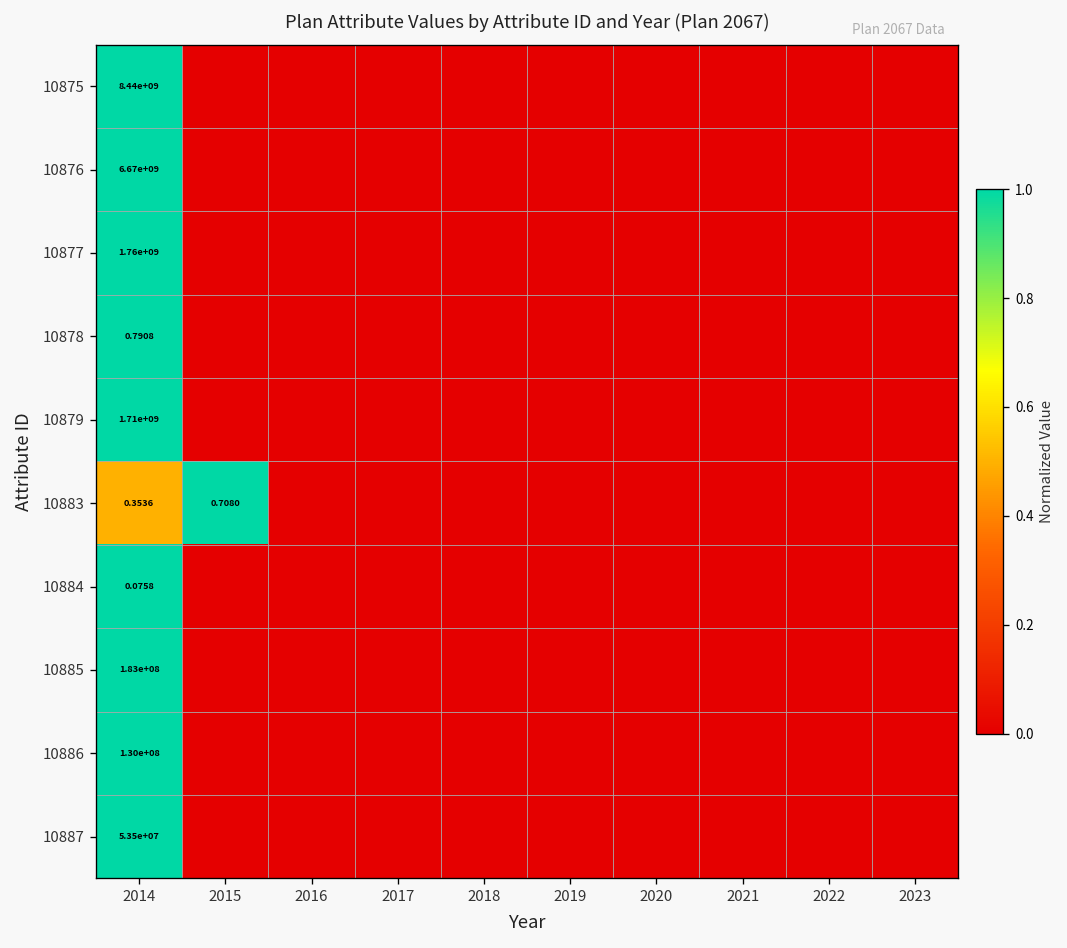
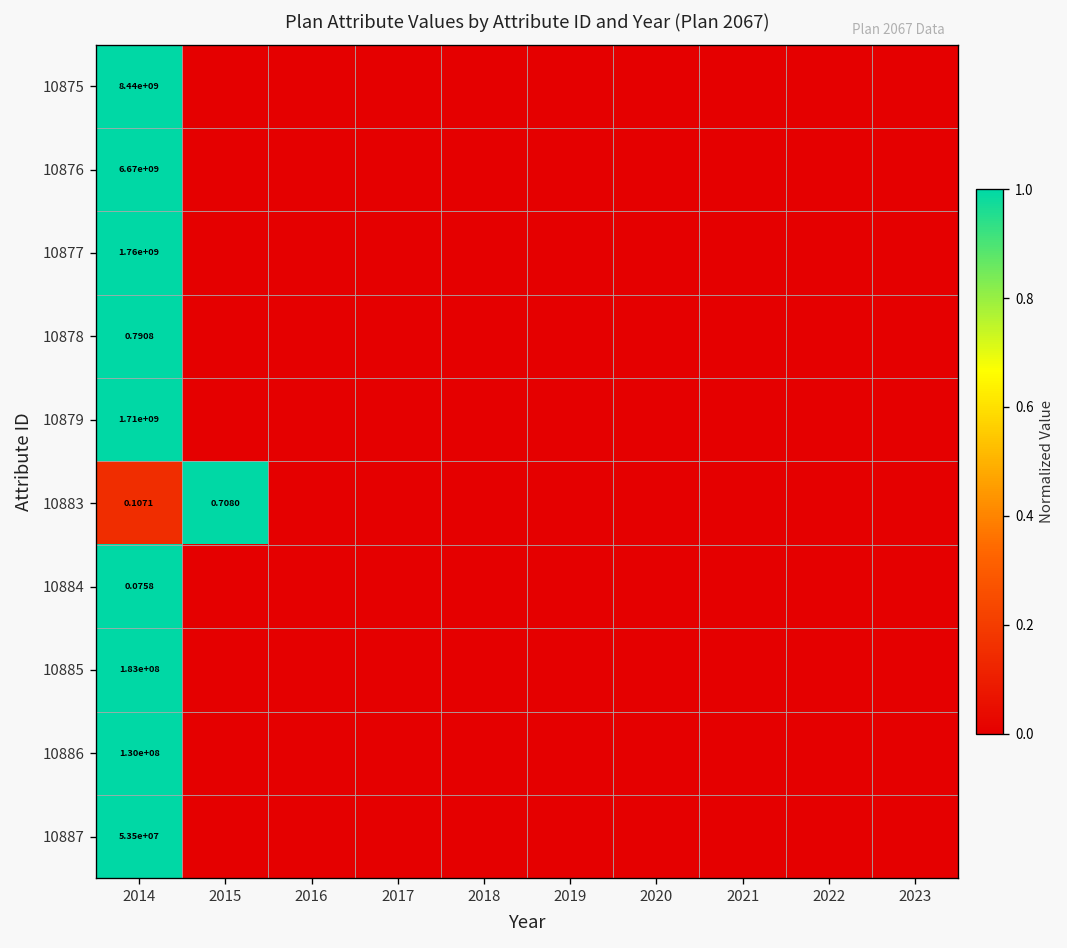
  {
    "10875": {
      "2014": "8.44e+09"
    },
    "10876": {
      "2014": "6.67e+09"
    },
    "10877": {
      "2014": "1.76e+09"
    },
    "10878": {
      "2014": "0.7908"
    },
    "10879": {
      "2014": "1.71e+09"
    },
    "10883": {
-     "2014": "0.3536",
+     "2014": "0.1071",
      "2015": "0.7080"
    },
    "10884": {
      "2014": "0.0758"
    },
    "10885": {
      "2014": "1.83e+08"
    },
    "10886": {
      "2014": "1.30e+08"
    },
    "10887": {
      "2014": "5.35e+07"
    }
  }
